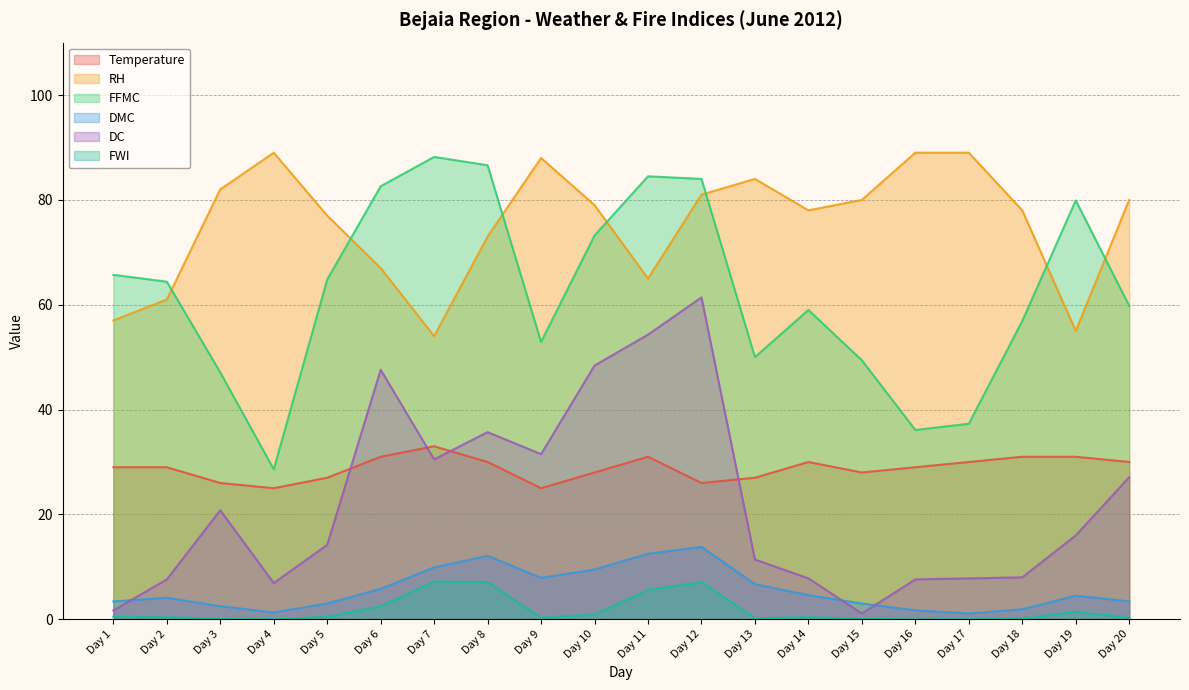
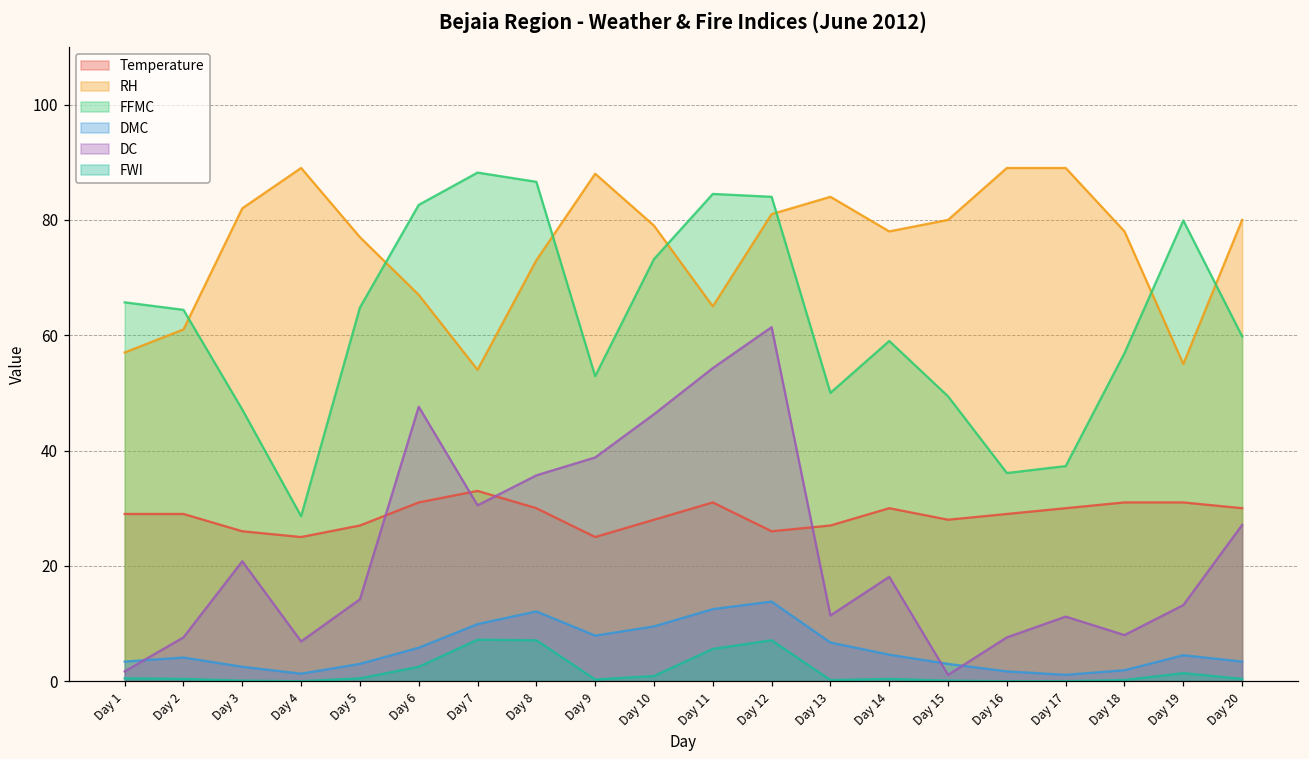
  {
    "DC": {
      "Day 1": 2,
      "Day 2": 8,
      "Day 3": 21,
      "Day 4": 7,
      "Day 5": 14,
      "Day 6": 48,
      "Day 7": 31,
      "Day 8": 36,
-     "Day 9": 32,
-     "Day 10": 48,
+     "Day 9": 39,
+     "Day 10": 46,
      "Day 11": 54,
      "Day 12": 61,
      "Day 13": 11,
-     "Day 14": 8,
+     "Day 14": 18,
      "Day 15": 1,
      "Day 16": 8,
-     "Day 17": 8,
+     "Day 17": 11,
      "Day 18": 8,
-     "Day 19": 16,
+     "Day 19": 13,
      "Day 20": 27
    }
  }
